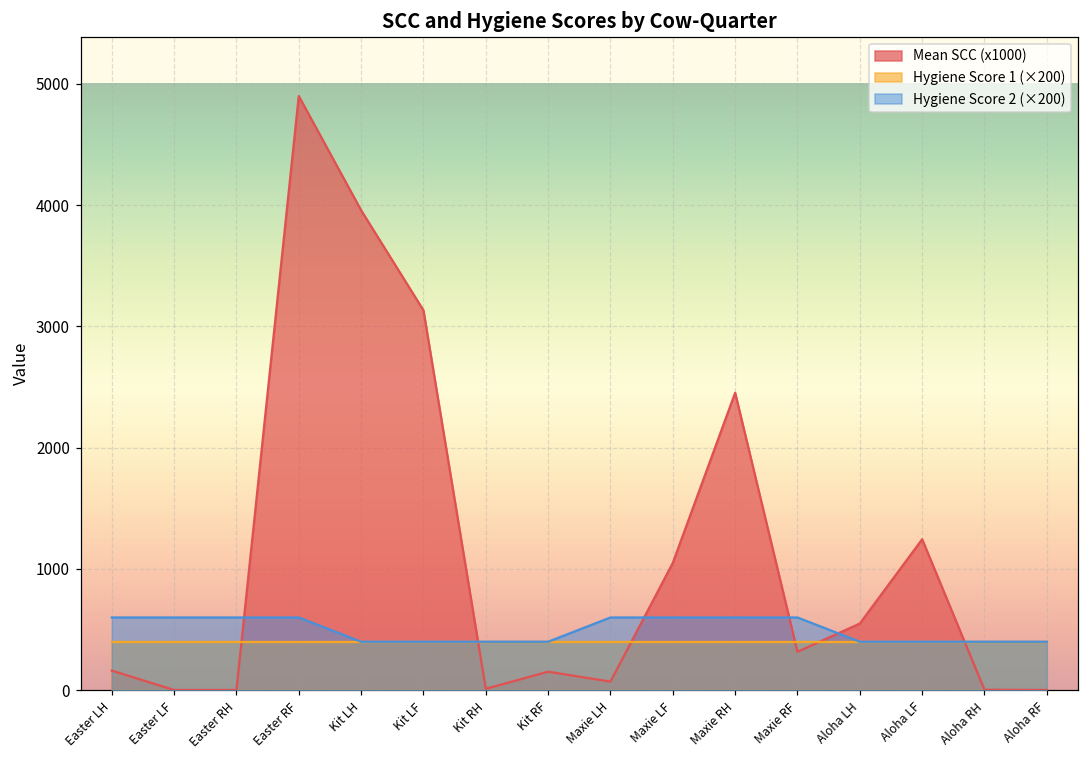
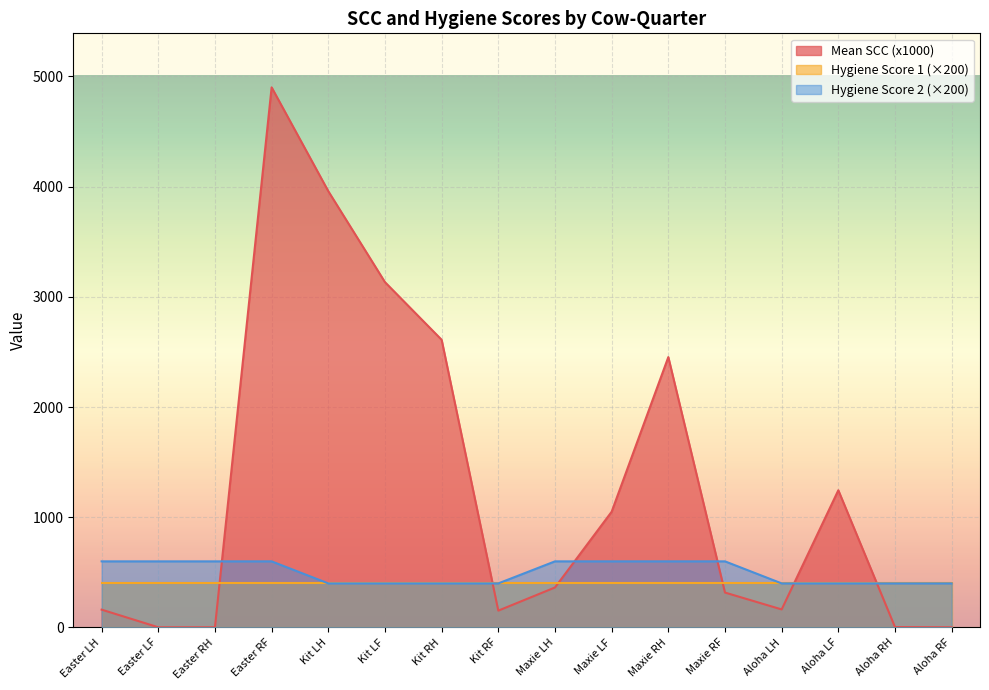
  {
    "Mean SCC (x1000)": {
      "Easter LH": 160,
      "Easter LF": 0,
      "Easter RH": 0,
      "Easter RF": 4900,
      "Kit LH": 3960,
      "Kit LF": 3130,
-     "Kit RH": 10,
+     "Kit RH": 2610,
      "Kit RF": 150,
-     "Maxie LH": 70,
+     "Maxie LH": 360,
      "Maxie LF": 1050,
      "Maxie RH": 2450,
      "Maxie RF": 320,
-     "Aloha LH": 550,
+     "Aloha LH": 160,
      "Aloha LF": 1250,
      "Aloha RH": 0,
      "Aloha RF": 0
    },
    "Hygiene Score 1 (×200)": {
      "Easter LH": 400,
      "Easter LF": 400,
      "Easter RH": 400,
      "Easter RF": 400,
      "Maxie LH": 400,
      "Maxie LF": 400,
      "Maxie RH": 400,
      "Maxie RF": 400
    },
    "Hygiene Score 2 (×200)": {
      "Easter LH": 600,
      "Easter LF": 600,
      "Easter RH": 600,
      "Easter RF": 600,
      "Maxie LH": 600,
      "Maxie LF": 600,
      "Maxie RH": 600,
      "Maxie RF": 600
    }
  }
